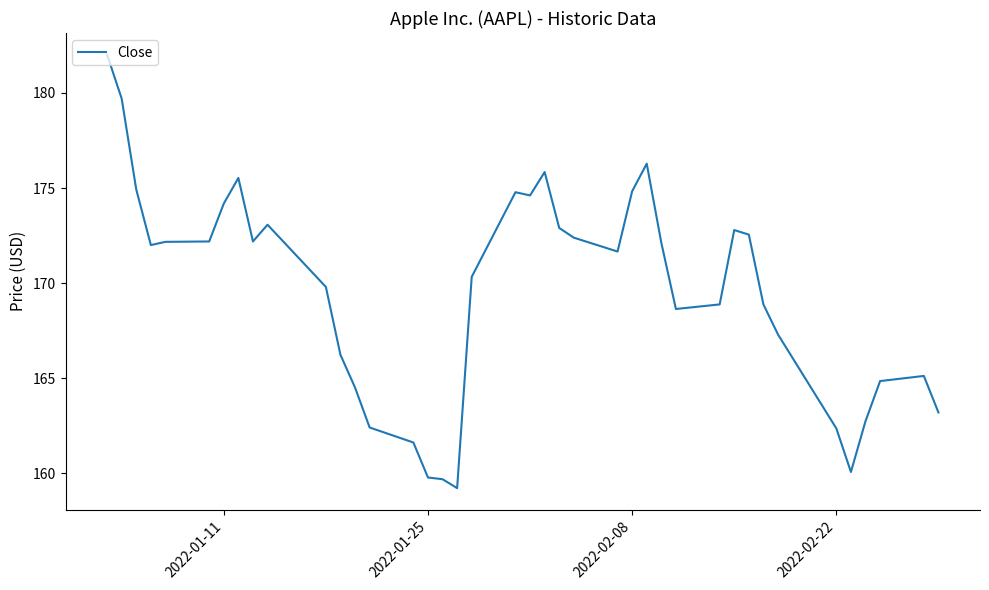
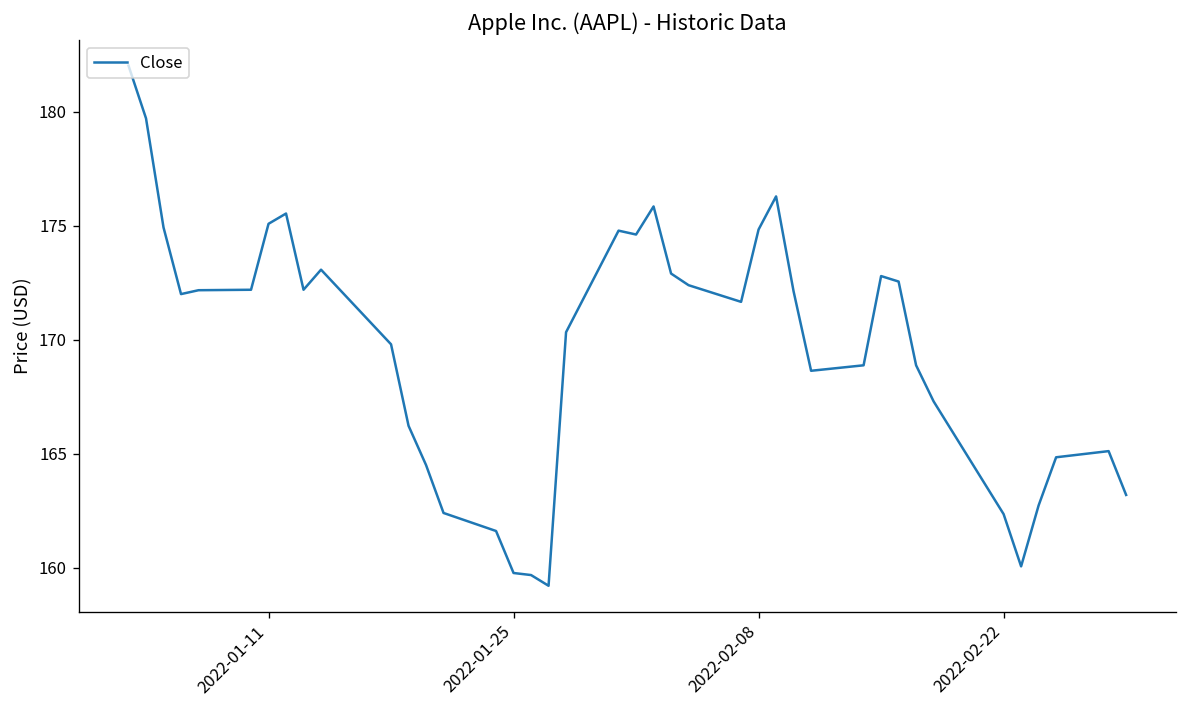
  {
-   "2022-01-11": 174.2,
+   "2022-01-11": 175.1,
    "2022-01-25": 159.8,
    "2022-02-08": 174.8,
    "2022-02-22": 162.4
  }
